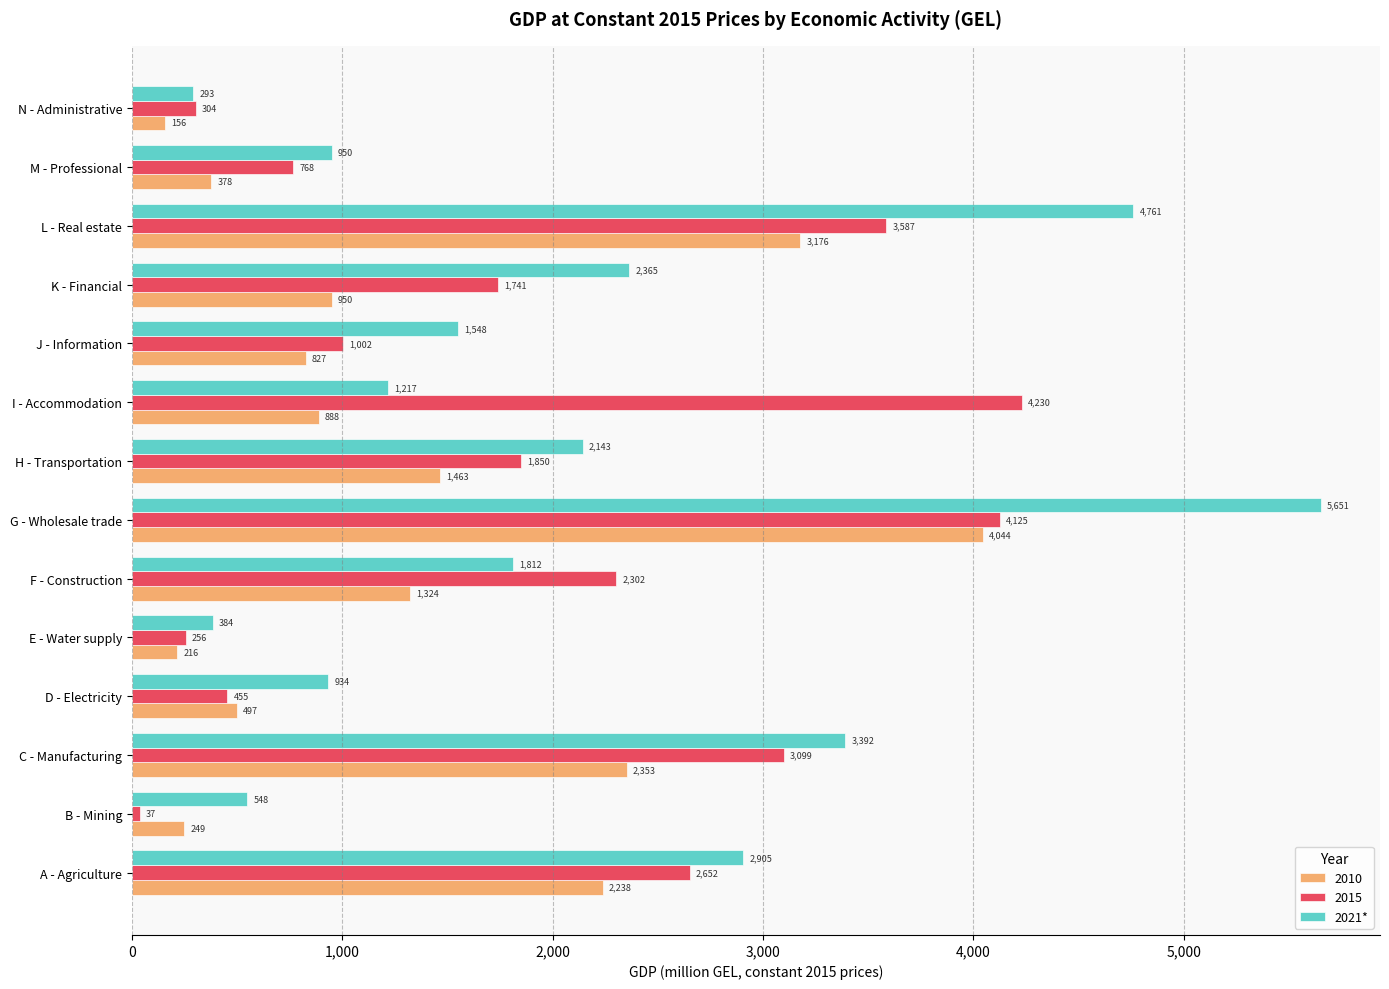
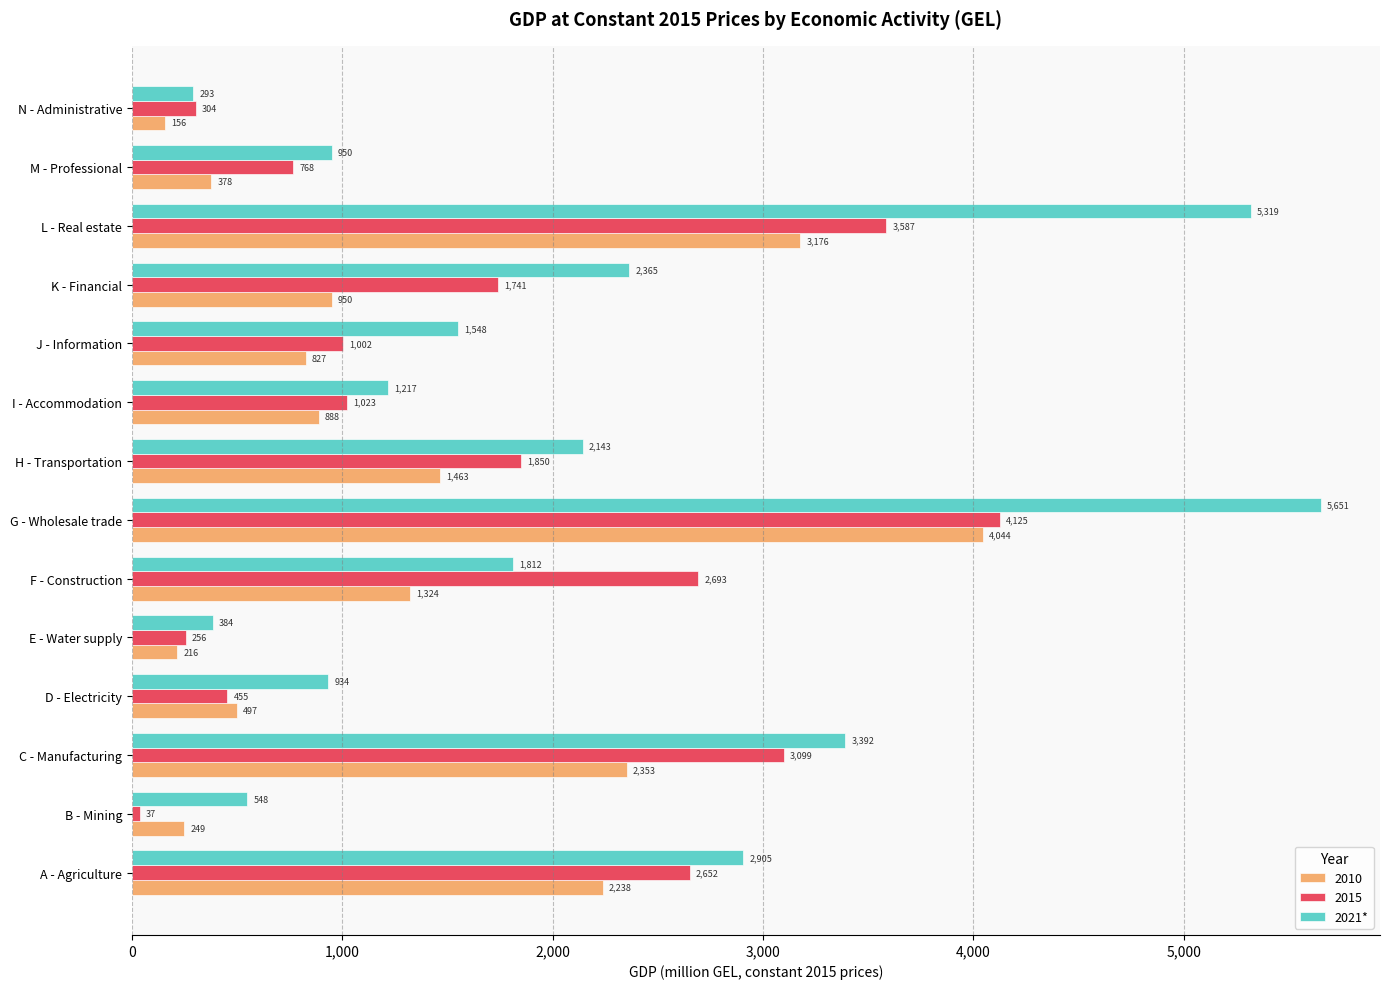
  {
    "2010": {
      "N - Administrative": "156",
      "M - Professional": "378",
      "L - Real estate": "3,176",
      "K - Financial": "950",
      "J - Information": "827",
      "I - Accommodation": "888",
      "H - Transportation": "1,463",
      "G - Wholesale trade": "4,044",
      "F - Construction": "1,324",
      "E - Water supply": "216",
      "D - Electricity": "497",
      "C - Manufacturing": "2,353",
      "B - Mining": "249",
      "A - Agriculture": "2,238"
    },
    "2015": {
      "N - Administrative": "304",
      "M - Professional": "768",
      "L - Real estate": "3,587",
      "K - Financial": "1,741",
      "J - Information": "1,002",
-     "I - Accommodation": "4,230",
+     "I - Accommodation": "1,023",
      "H - Transportation": "1,850",
      "G - Wholesale trade": "4,125",
-     "F - Construction": "2,302",
+     "F - Construction": "2,693",
      "E - Water supply": "256",
      "D - Electricity": "455",
      "C - Manufacturing": "3,099",
      "B - Mining": "37",
      "A - Agriculture": "2,652"
    },
    "2021*": {
      "N - Administrative": "293",
      "M - Professional": "950",
-     "L - Real estate": "4,761",
+     "L - Real estate": "5,319",
      "K - Financial": "2,365",
      "J - Information": "1,548",
      "I - Accommodation": "1,217",
      "H - Transportation": "2,143",
      "G - Wholesale trade": "5,651",
      "F - Construction": "1,812",
      "E - Water supply": "384",
      "D - Electricity": "934",
      "C - Manufacturing": "3,392",
      "B - Mining": "548",
      "A - Agriculture": "2,905"
    }
  }
